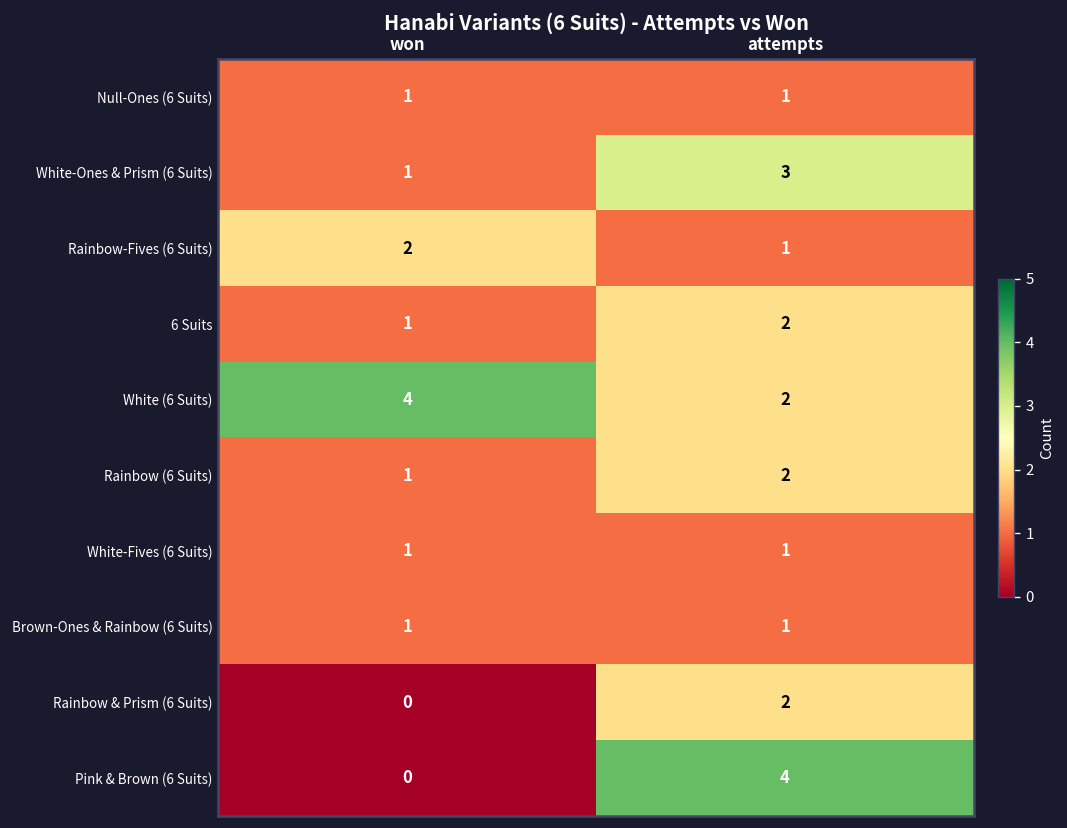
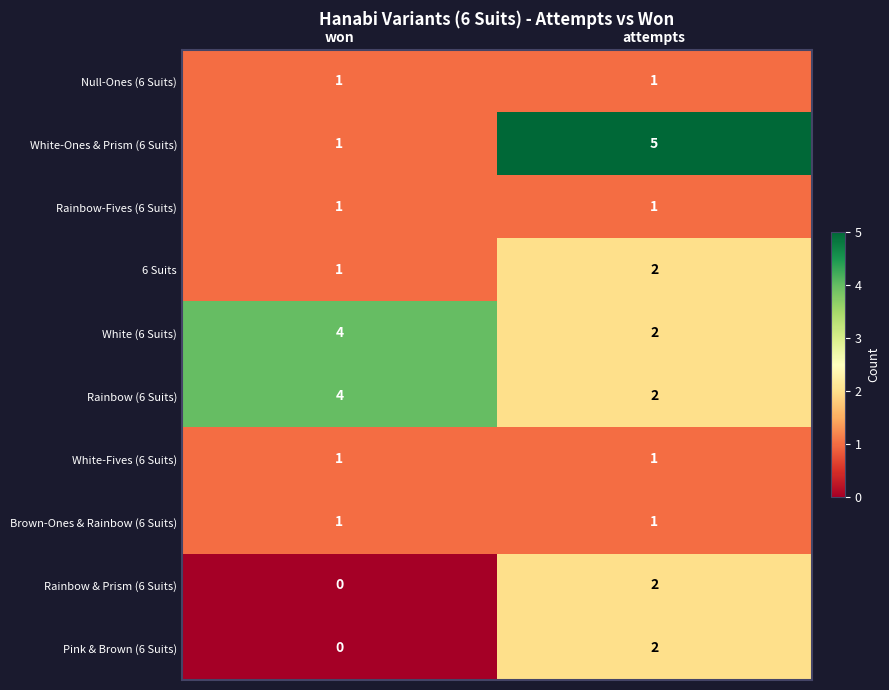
  {
    "Null-Ones (6 Suits)": {
      "won": 1,
      "attempts": 1
    },
    "White-Ones & Prism (6 Suits)": {
      "won": 1,
-     "attempts": 3
+     "attempts": 5
    },
    "Rainbow-Fives (6 Suits)": {
-     "won": 2,
+     "won": 1,
      "attempts": 1
    },
    "6 Suits": {
      "won": 1,
      "attempts": 2
    },
    "White (6 Suits)": {
      "won": 4,
      "attempts": 2
    },
    "Rainbow (6 Suits)": {
-     "won": 1,
+     "won": 4,
      "attempts": 2
    },
    "White-Fives (6 Suits)": {
      "won": 1,
      "attempts": 1
    },
    "Brown-Ones & Rainbow (6 Suits)": {
      "won": 1,
      "attempts": 1
    },
    "Rainbow & Prism (6 Suits)": {
      "won": 0,
      "attempts": 2
    },
    "Pink & Brown (6 Suits)": {
      "won": 0,
-     "attempts": 4
+     "attempts": 2
    }
  }
